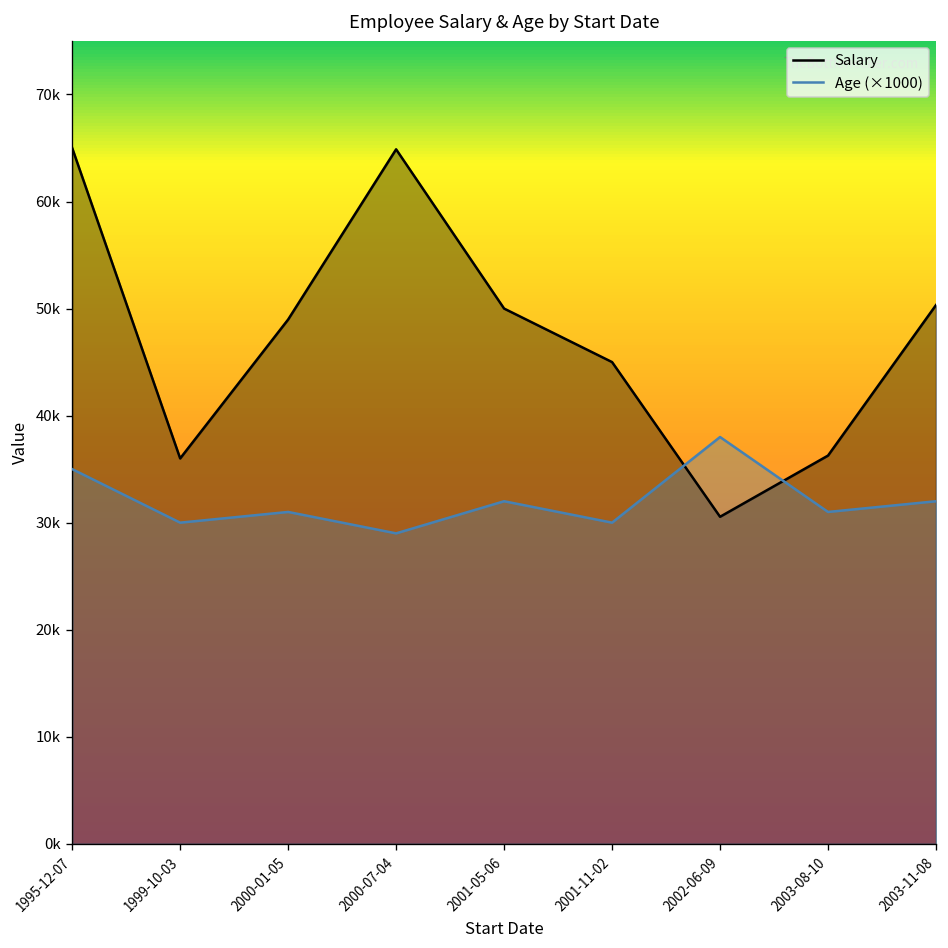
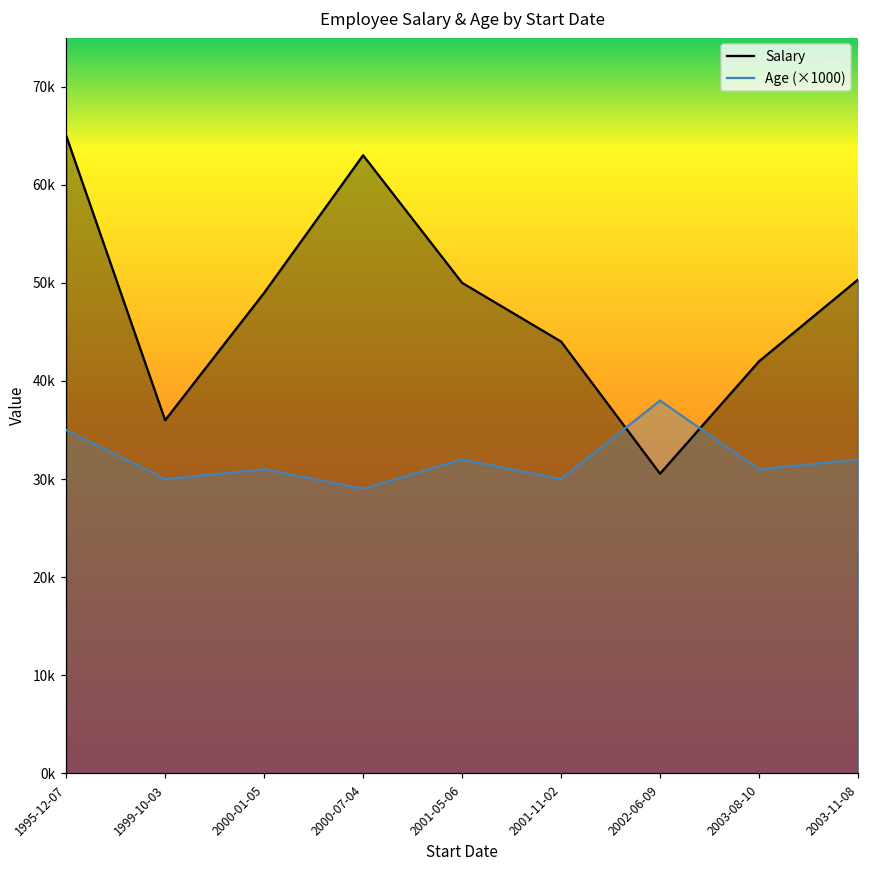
  {
    "Salary": {
      "1995-12-07": 65000,
      "1999-10-03": 36000,
      "2000-01-05": 49000,
-     "2000-07-04": 65000,
+     "2000-07-04": 63000,
      "2001-05-06": 50000,
-     "2001-11-02": 45000,
+     "2001-11-02": 44000,
      "2002-06-09": 31000,
-     "2003-08-10": 36000,
+     "2003-08-10": 42000,
      "2003-11-08": 50000
    },
    "Age (×1000)": {
      "1995-12-07": 35000,
      "1999-10-03": 30000,
      "2000-01-05": 31000,
      "2000-07-04": 29000,
      "2001-05-06": 32000,
      "2001-11-02": 30000,
      "2002-06-09": 38000,
      "2003-08-10": 31000,
      "2003-11-08": 32000
    }
  }
